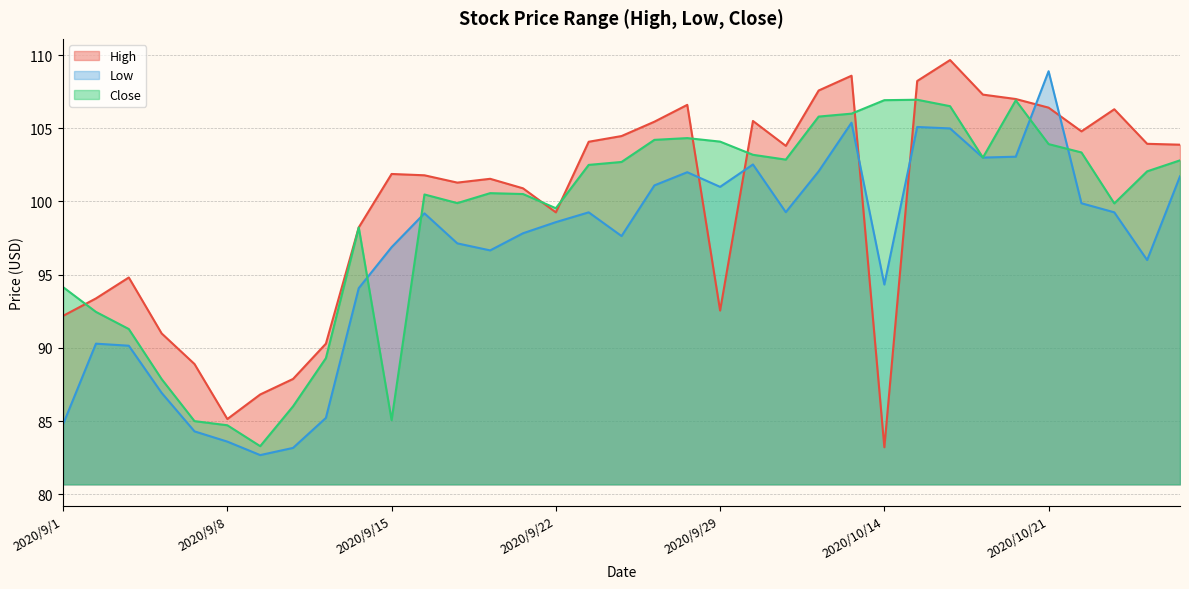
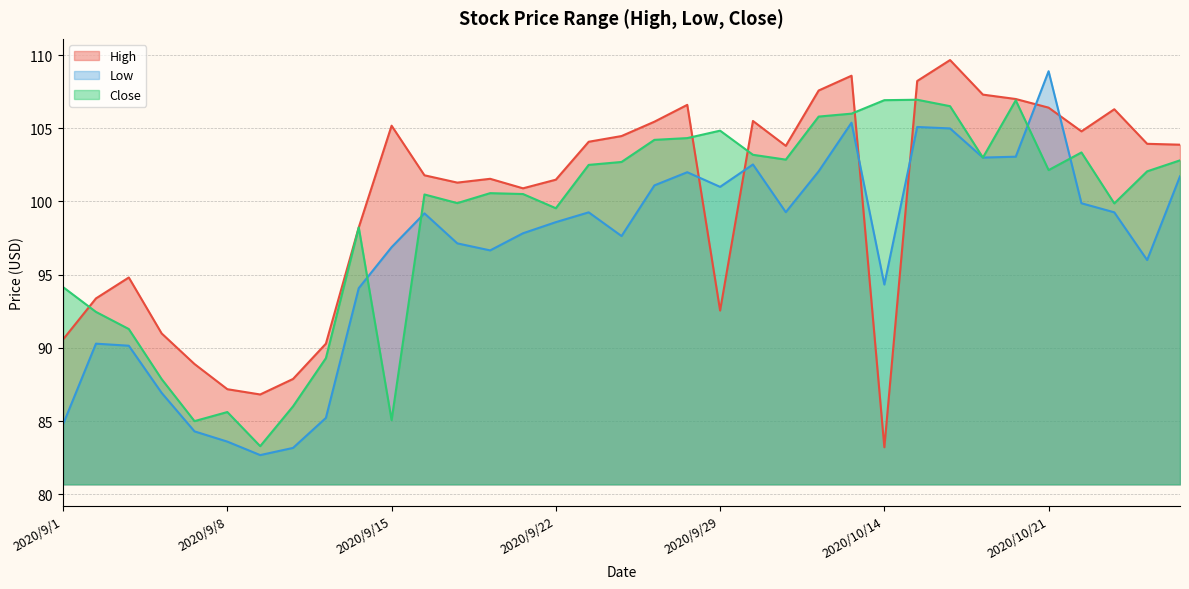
  {
    "High": {
-     "2020/9/1": 92.2,
-     "2020/9/8": 85.1,
-     "2020/9/15": 101.9,
-     "2020/9/22": 99.3,
+     "2020/9/1": 90.6,
+     "2020/9/8": 87.2,
+     "2020/9/15": 105.2,
+     "2020/9/22": 101.5,
      "2020/9/29": 92.6,
      "2020/10/14": 83.2,
      "2020/10/21": 106.4
    },
    "Low": {
      "2020/9/1": 84.8,
      "2020/9/8": 83.6,
      "2020/9/15": 96.9,
      "2020/9/22": 98.6,
      "2020/9/29": 101.0,
      "2020/10/14": 94.3,
      "2020/10/21": 108.9
    },
    "Close": {
      "2020/9/1": 94.2,
-     "2020/9/8": 84.7,
+     "2020/9/8": 85.6,
      "2020/9/15": 85.1,
      "2020/9/22": 99.5,
-     "2020/9/29": 104.1,
+     "2020/9/29": 104.8,
      "2020/10/14": 106.9,
-     "2020/10/21": 103.9
+     "2020/10/21": 102.1
    }
  }
